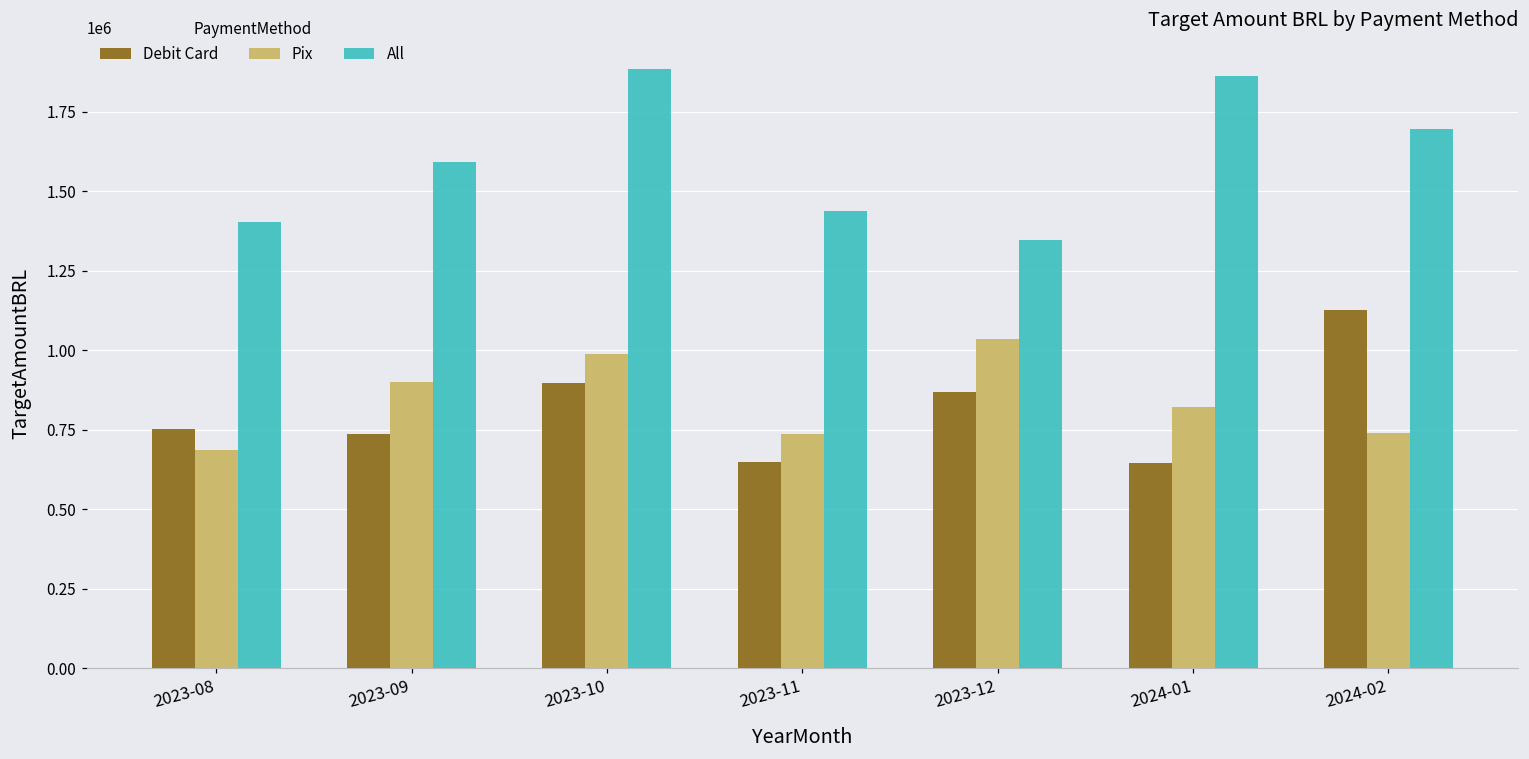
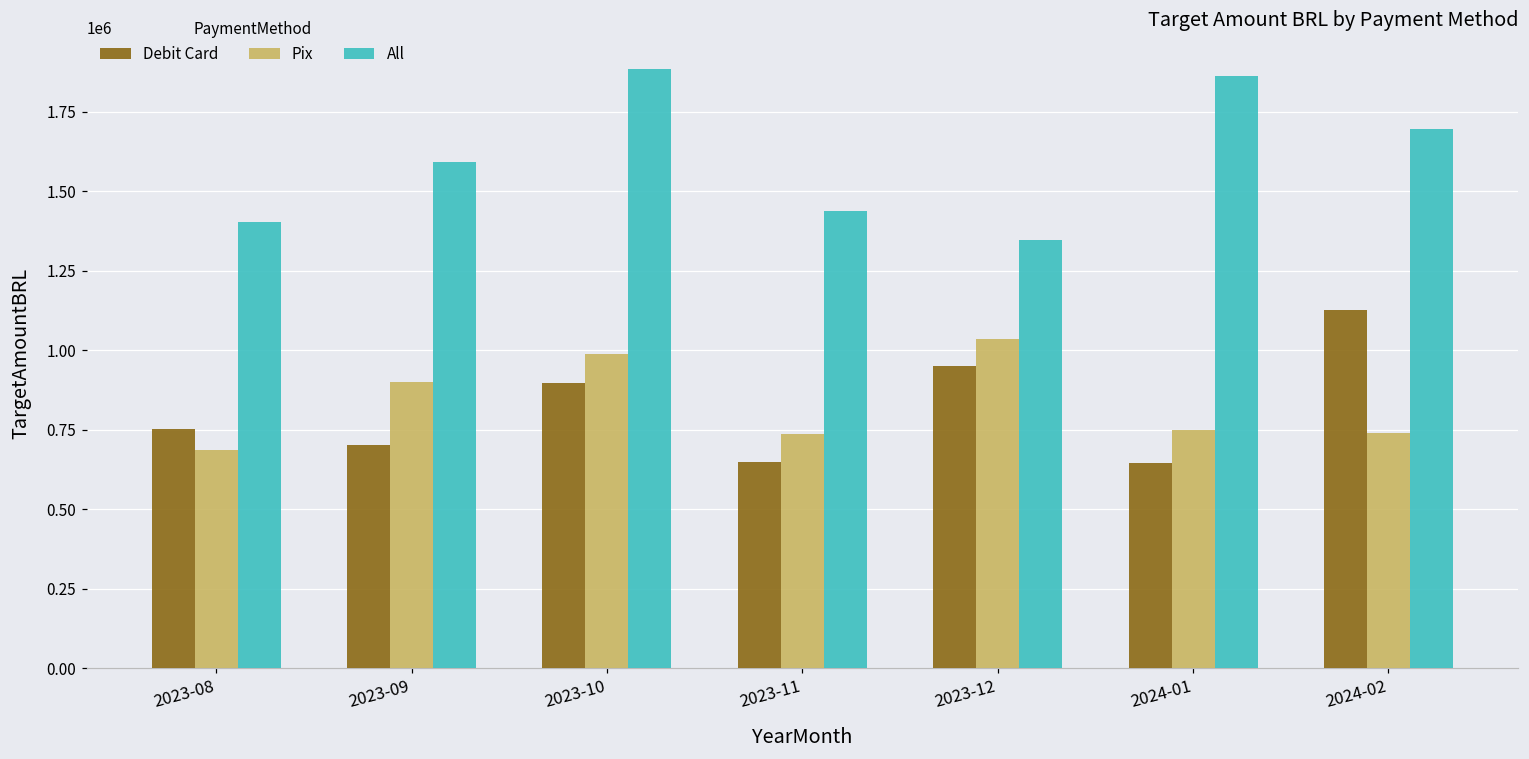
  {
    "Debit Card": {
      "2023-08": 750000,
-     "2023-09": 740000,
+     "2023-09": 700000,
      "2023-10": 900000,
      "2023-11": 650000,
-     "2023-12": 870000,
+     "2023-12": 950000,
      "2024-01": 650000,
      "2024-02": 1130000
    },
    "Pix": {
      "2023-08": 690000,
      "2023-09": 900000,
      "2023-10": 990000,
      "2023-11": 740000,
      "2023-12": 1030000,
-     "2024-01": 820000,
+     "2024-01": 750000,
      "2024-02": 740000
    },
    "All": {
      "2023-08": 1400000,
      "2023-09": 1590000,
      "2023-10": 1890000,
      "2023-11": 1440000,
      "2023-12": 1350000,
      "2024-01": 1860000,
      "2024-02": 1700000
    }
  }
